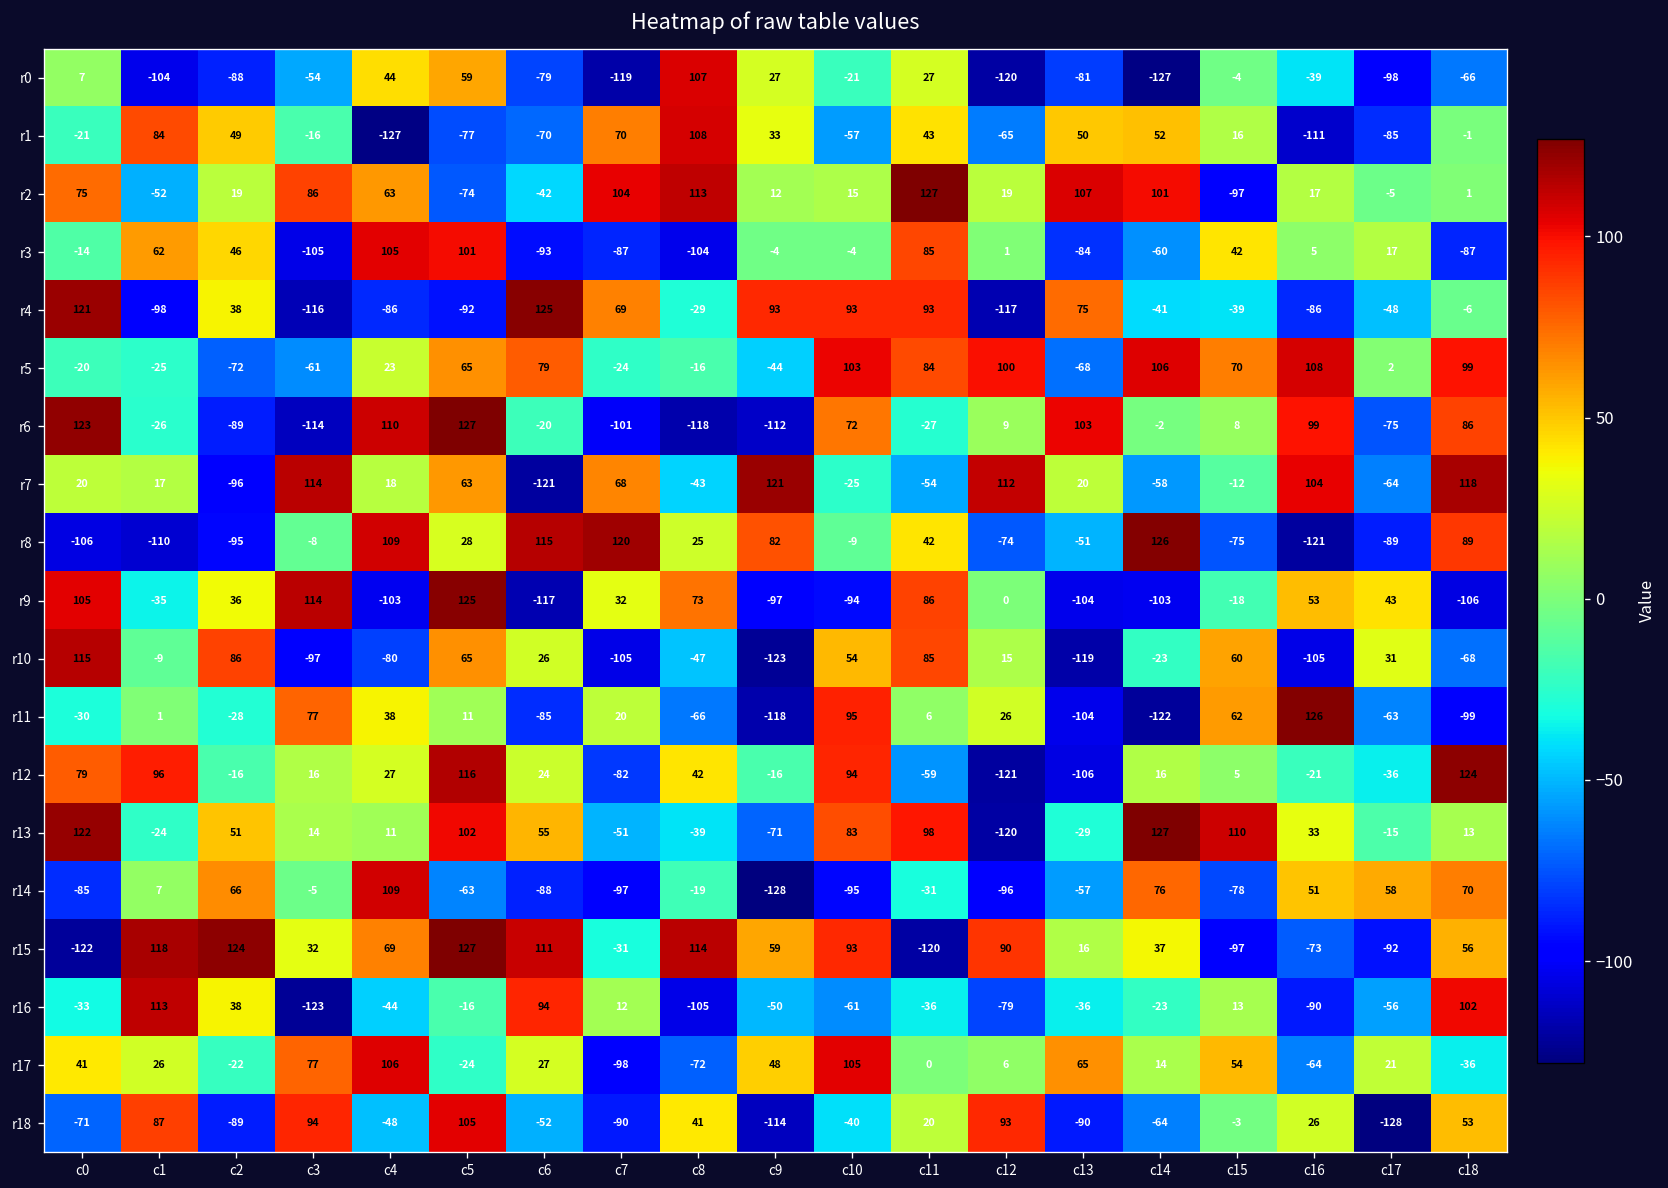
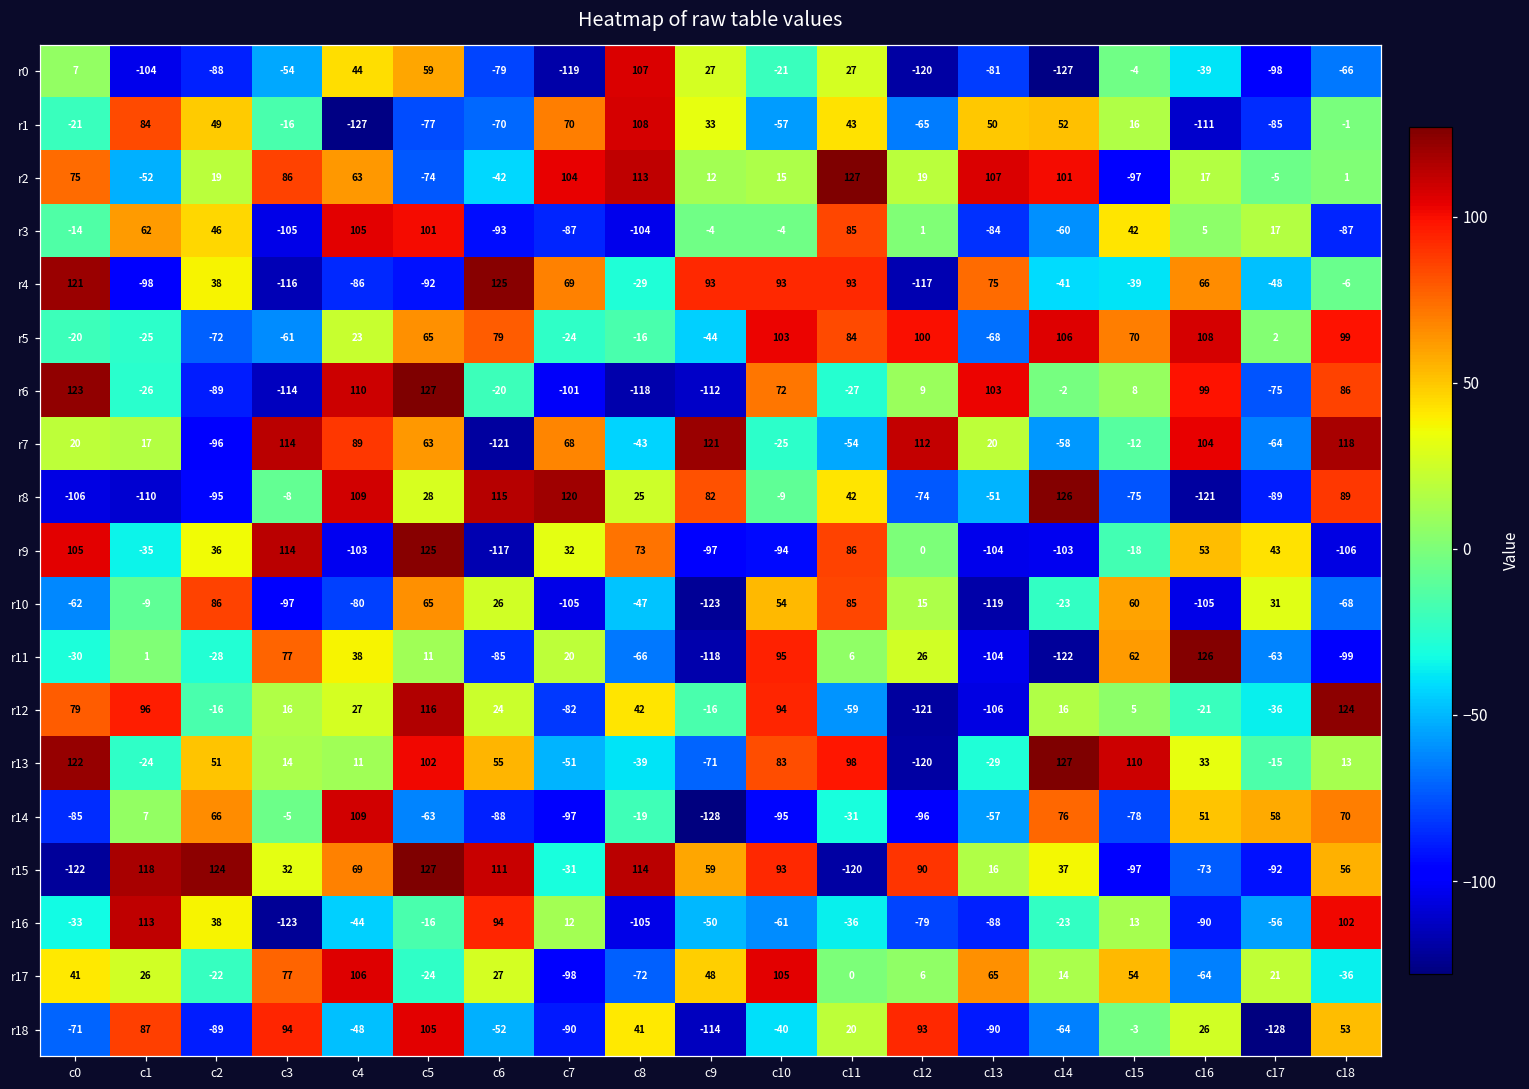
  {
    "r4": {
      "c0": 121,
      "c1": -98,
      "c2": 38,
      "c3": -116,
      "c4": -86,
      "c5": -92,
      "c6": 125,
      "c7": 69,
      "c8": -29,
      "c9": 93,
      "c10": 93,
      "c11": 93,
      "c12": -117,
      "c13": 75,
      "c14": -41,
      "c15": -39,
-     "c16": -86,
+     "c16": 66,
      "c17": -48,
      "c18": -6
    },
    "r7": {
      "c0": 20,
      "c1": 17,
      "c2": -96,
      "c3": 114,
-     "c4": 18,
+     "c4": 89,
      "c5": 63,
      "c6": -121,
      "c7": 68,
      "c8": -43,
      "c9": 121,
      "c10": -25,
      "c11": -54,
      "c12": 112,
      "c13": 20,
      "c14": -58,
      "c15": -12,
      "c16": 104,
      "c17": -64,
      "c18": 118
    },
    "r10": {
-     "c0": 115,
+     "c0": -62,
      "c1": -9,
      "c2": 86,
      "c3": -97,
      "c4": -80,
      "c5": 65,
      "c6": 26,
      "c7": -105,
      "c8": -47,
      "c9": -123,
      "c10": 54,
      "c11": 85,
      "c12": 15,
      "c13": -119,
      "c14": -23,
      "c15": 60,
      "c16": -105,
      "c17": 31,
      "c18": -68
    },
    "r16": {
      "c0": -33,
      "c1": 113,
      "c2": 38,
      "c3": -123,
      "c4": -44,
      "c5": -16,
      "c6": 94,
      "c7": 12,
      "c8": -105,
      "c9": -50,
      "c10": -61,
      "c11": -36,
      "c12": -79,
-     "c13": -36,
+     "c13": -88,
      "c14": -23,
      "c15": 13,
      "c16": -90,
      "c17": -56,
      "c18": 102
    }
  }
